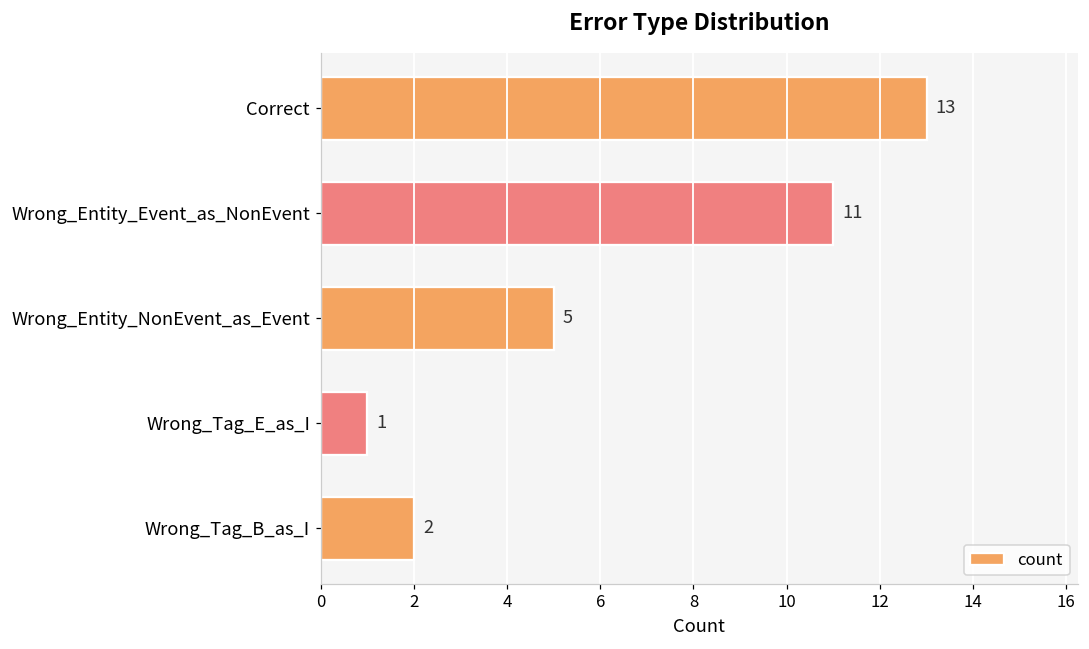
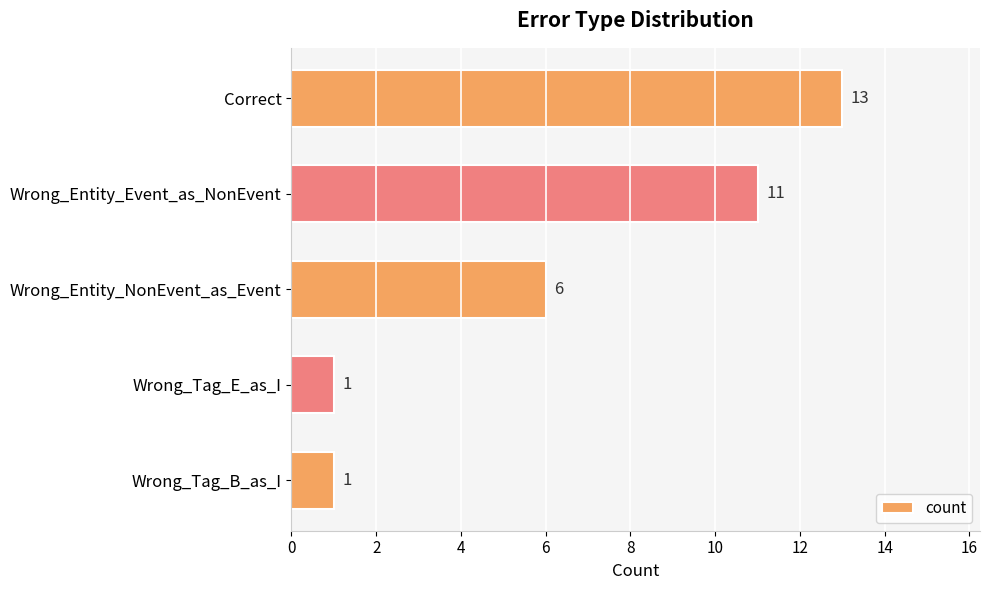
  {
    "Correct": 13,
    "Wrong_Entity_Event_as_NonEvent": 11,
-   "Wrong_Entity_NonEvent_as_Event": 5,
+   "Wrong_Entity_NonEvent_as_Event": 6,
    "Wrong_Tag_E_as_I": 1,
-   "Wrong_Tag_B_as_I": 2
+   "Wrong_Tag_B_as_I": 1
  }
